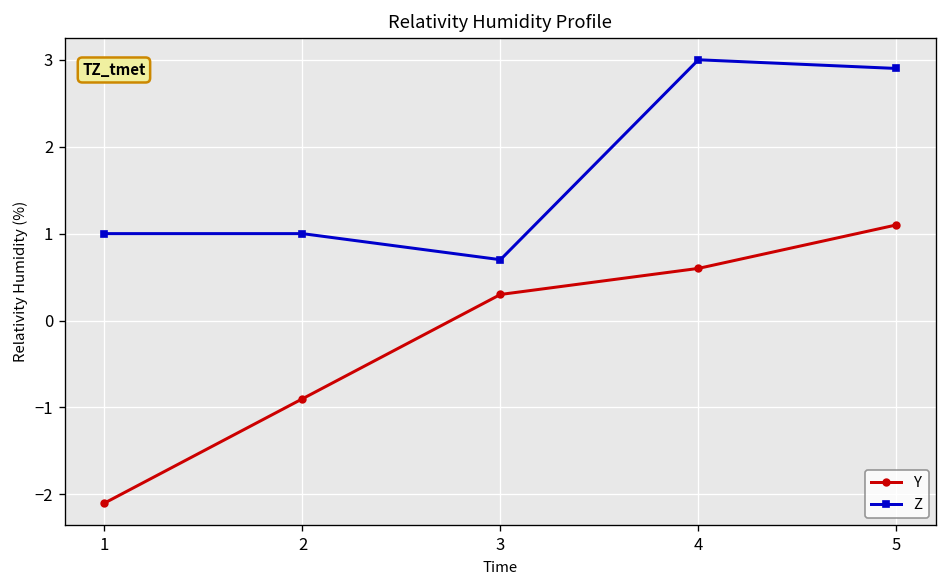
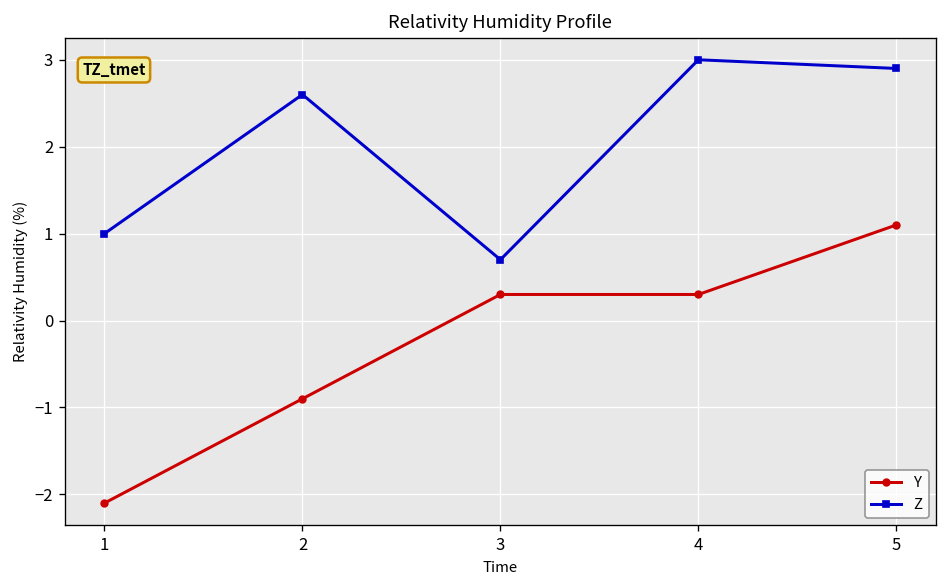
  {
    "Y": {
      "1": -2.1,
      "2": -0.9,
      "3": 0.3,
-     "4": 0.6,
+     "4": 0.3,
      "5": 1.1
    },
    "Z": {
      "1": 1.0,
-     "2": 1.0,
+     "2": 2.6,
      "3": 0.7,
      "4": 3.0,
      "5": 2.9
    }
  }
